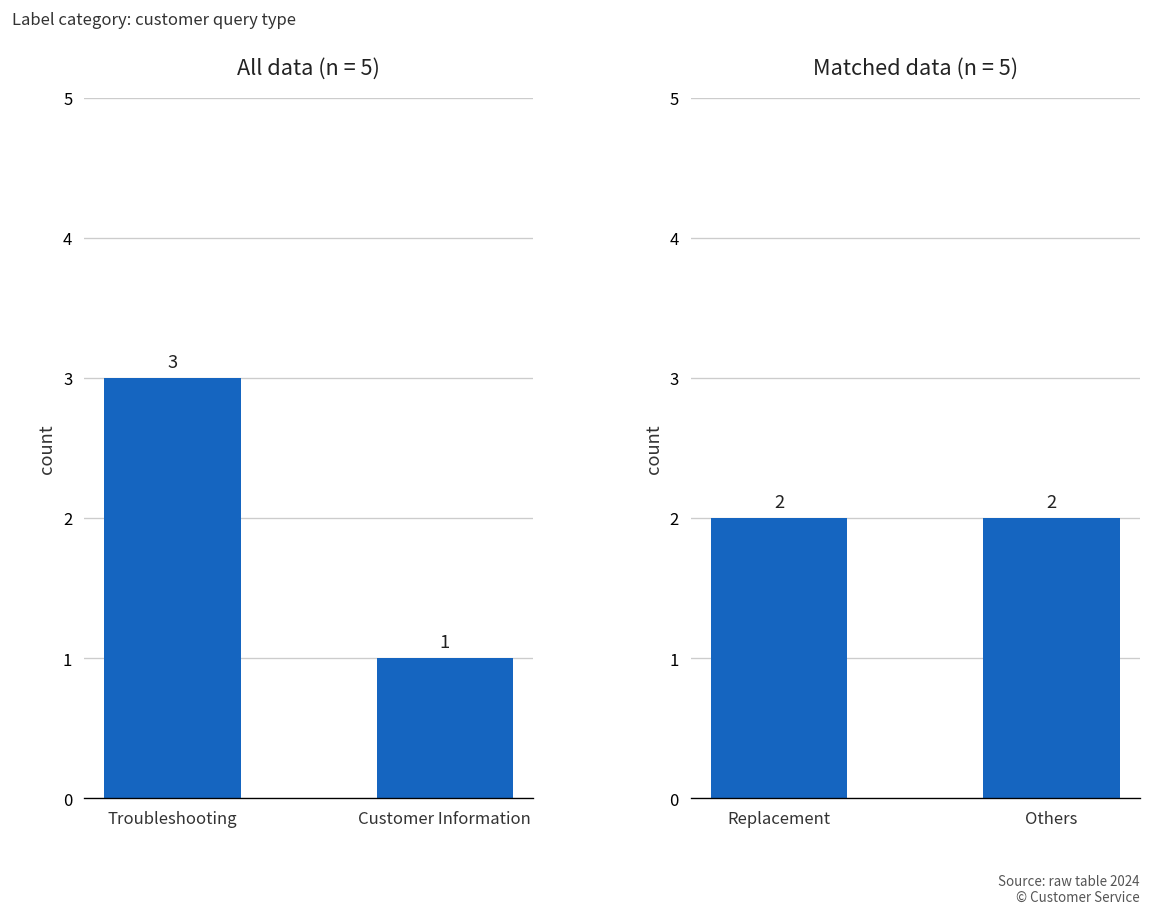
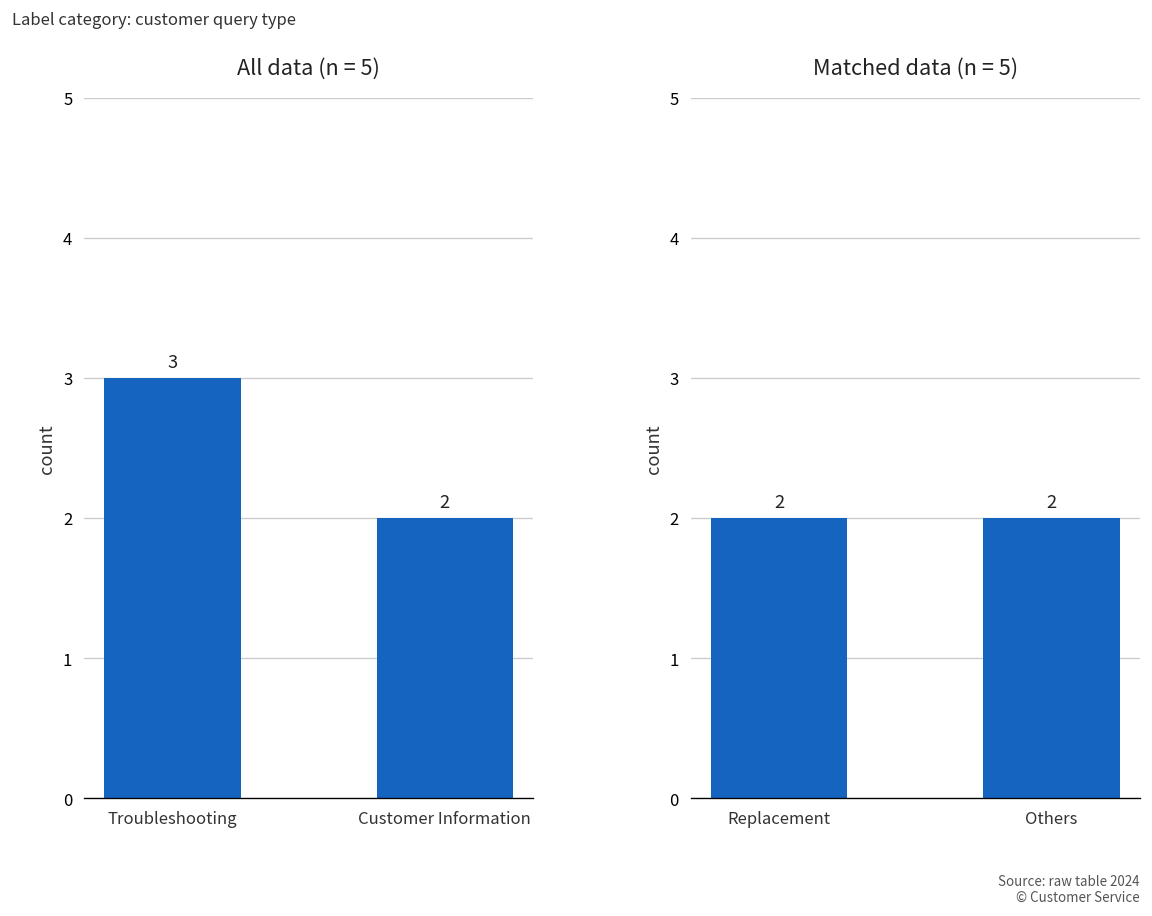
  {
    "All data (n = 5)": {
      "Troubleshooting": 3,
-     "Customer Information": 1
+     "Customer Information": 2
    },
    "Matched data (n = 5)": {
      "Replacement": 2,
      "Others": 2
    }
  }
